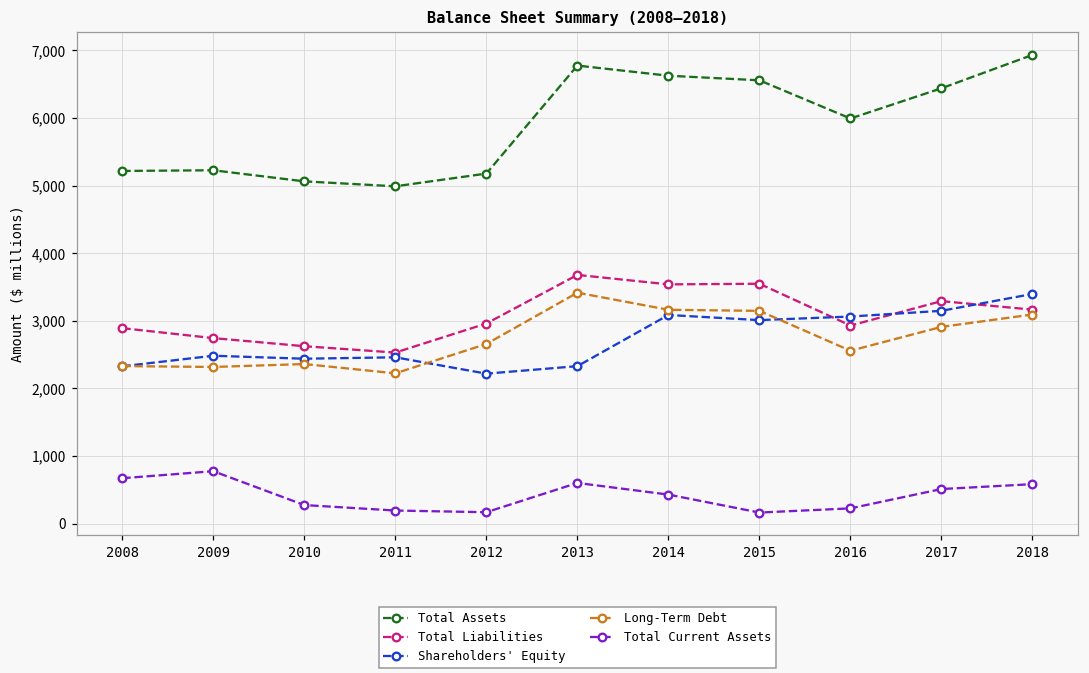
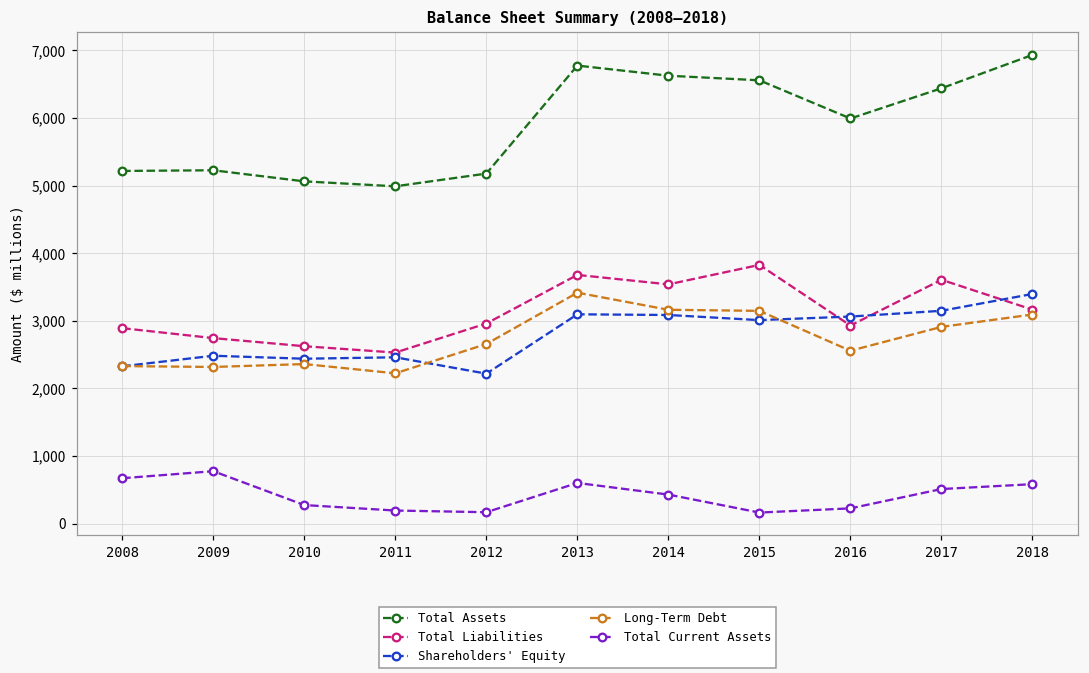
  {
    "Total Assets": {
      "2008": "5,200",
      "2009": "5,200",
      "2010": "5,100",
      "2011": "5,000",
      "2012": "5,200",
      "2013": "6,800",
      "2014": "6,600",
      "2015": "6,600",
      "2016": "6,000",
      "2017": "6,400",
      "2018": "6,900"
    },
    "Total Liabilities": {
      "2008": "2,900",
      "2009": "2,700",
      "2010": "2,600",
      "2011": "2,500",
      "2012": "3,000",
      "2013": "3,700",
      "2014": "3,500",
-     "2015": "3,500",
+     "2015": "3,800",
      "2016": "2,900",
-     "2017": "3,300",
+     "2017": "3,600",
      "2018": "3,200"
    },
    "Shareholders' Equity": {
      "2009": "2,500",
      "2010": "2,400",
      "2011": "2,500",
      "2012": "2,200",
-     "2013": "2,300",
+     "2013": "3,100",
      "2014": "3,100",
      "2015": "3,000",
      "2016": "3,100",
      "2017": "3,100",
      "2018": "3,400"
    },
    "Long-Term Debt": {
      "2009": "2,300",
      "2010": "2,400",
      "2011": "2,200",
      "2012": "2,700",
      "2013": "3,400",
      "2014": "3,200",
      "2015": "3,100",
      "2016": "2,600",
      "2017": "2,900",
      "2018": "3,100"
    },
    "Total Current Assets": {
      "2008": "700",
      "2009": "800",
      "2010": "300",
      "2011": "200",
      "2012": "200",
      "2013": "600",
      "2014": "400",
      "2015": "200",
      "2016": "200",
      "2017": "500",
      "2018": "600"
    }
  }
